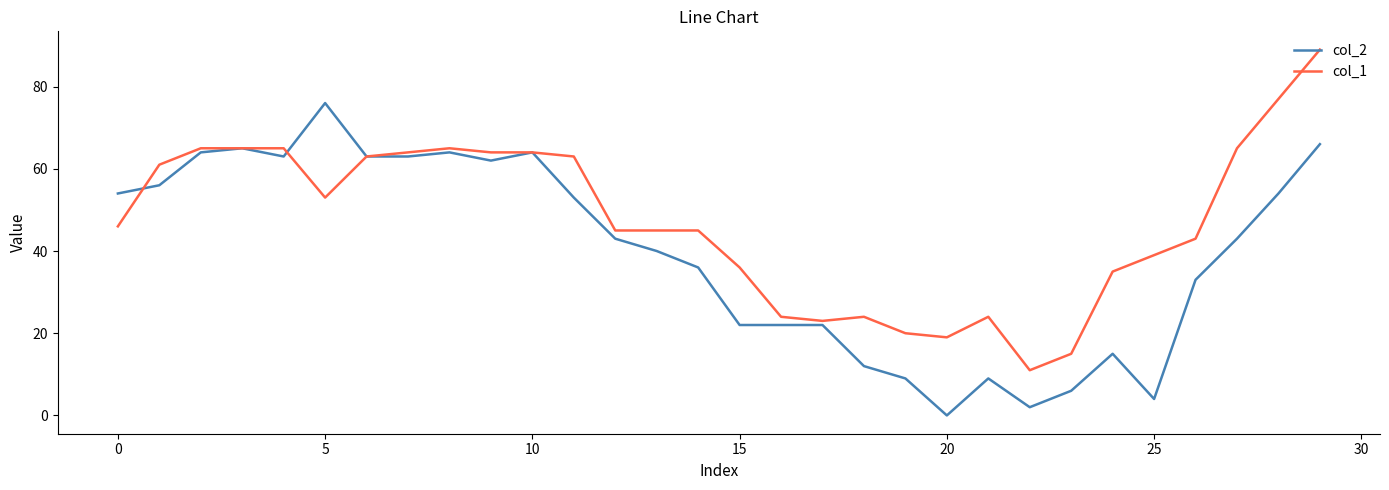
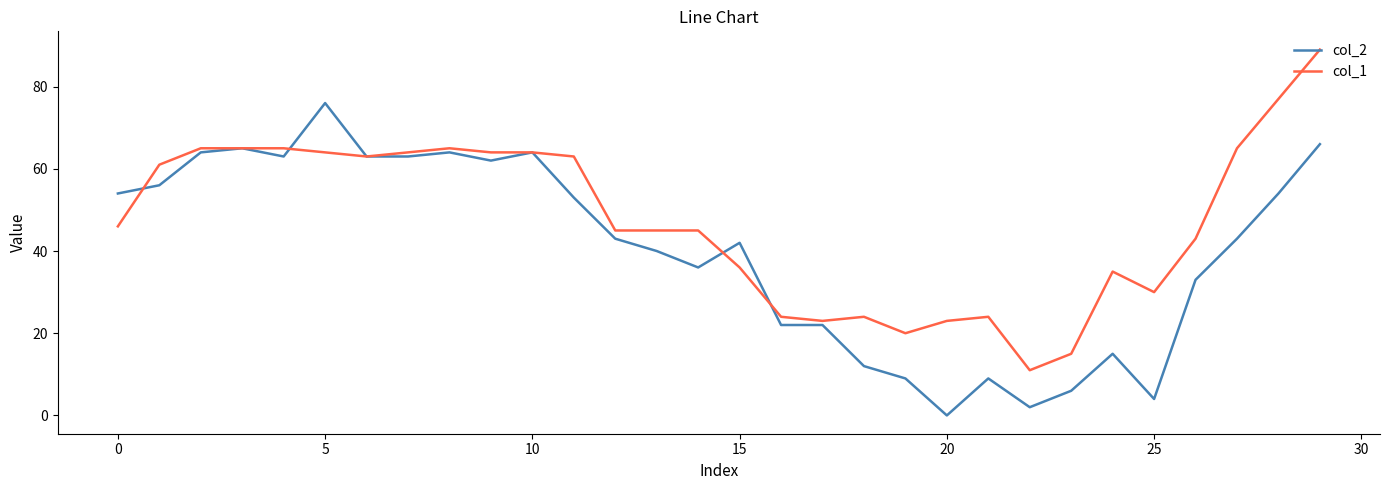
  {
    "col_2": {
      "0": 54,
      "5": 76,
-     "15": 22,
+     "15": 42,
      "20": 0,
      "25": 4
    },
    "col_1": {
      "0": 46,
-     "5": 53,
+     "5": 64,
      "15": 36,
-     "20": 19,
-     "25": 39
+     "20": 23,
+     "25": 30
    }
  }
